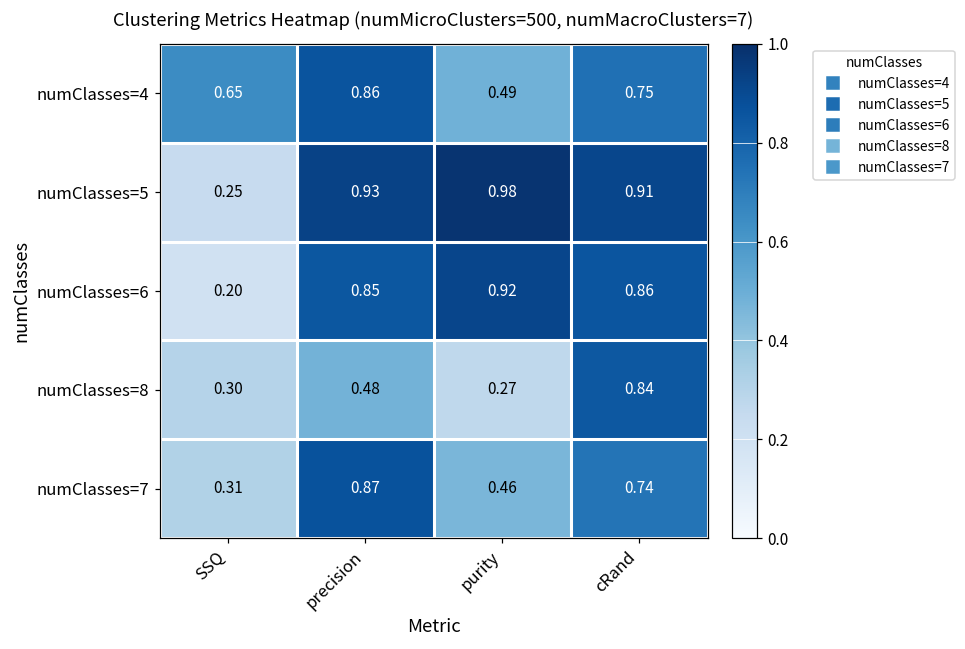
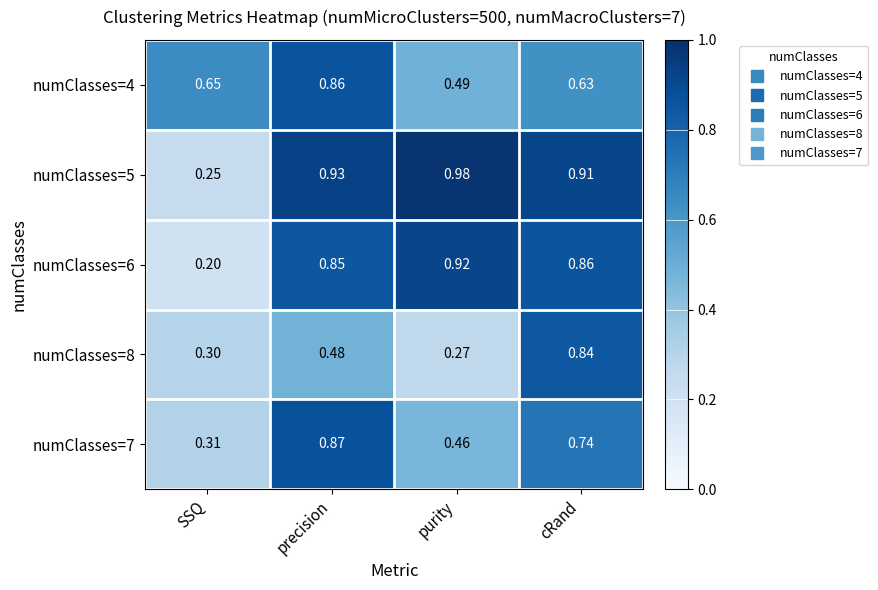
  {
    "numClasses=4": {
      "SSQ": 0.65,
      "precision": 0.86,
      "purity": 0.49,
-     "cRand": 0.75
+     "cRand": 0.63
    },
    "numClasses=5": {
      "SSQ": 0.25,
      "precision": 0.93,
      "purity": 0.98,
      "cRand": 0.91
    },
    "numClasses=6": {
      "SSQ": 0.20,
      "precision": 0.85,
      "purity": 0.92,
      "cRand": 0.86
    },
    "numClasses=8": {
      "SSQ": 0.30,
      "precision": 0.48,
      "purity": 0.27,
      "cRand": 0.84
    },
    "numClasses=7": {
      "SSQ": 0.31,
      "precision": 0.87,
      "purity": 0.46,
      "cRand": 0.74
    }
  }
